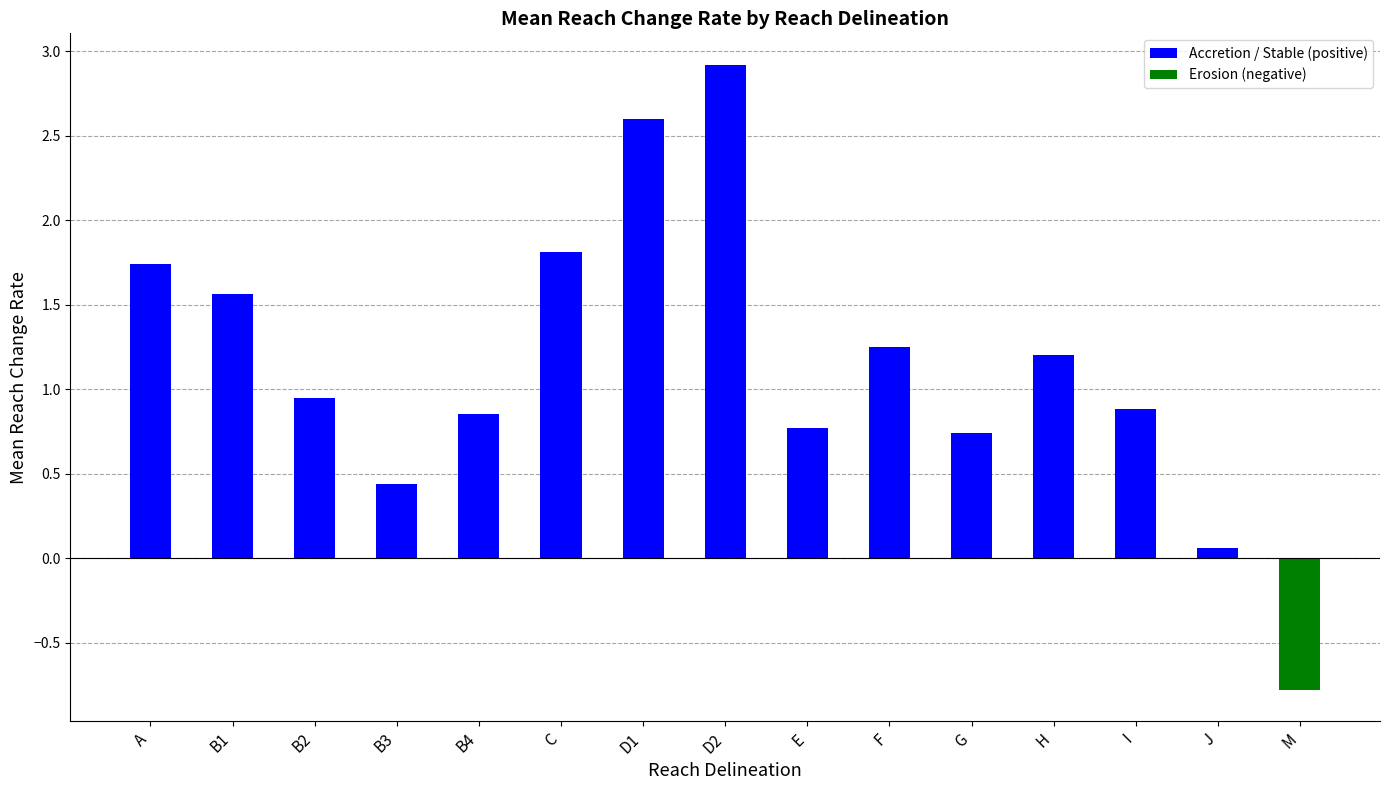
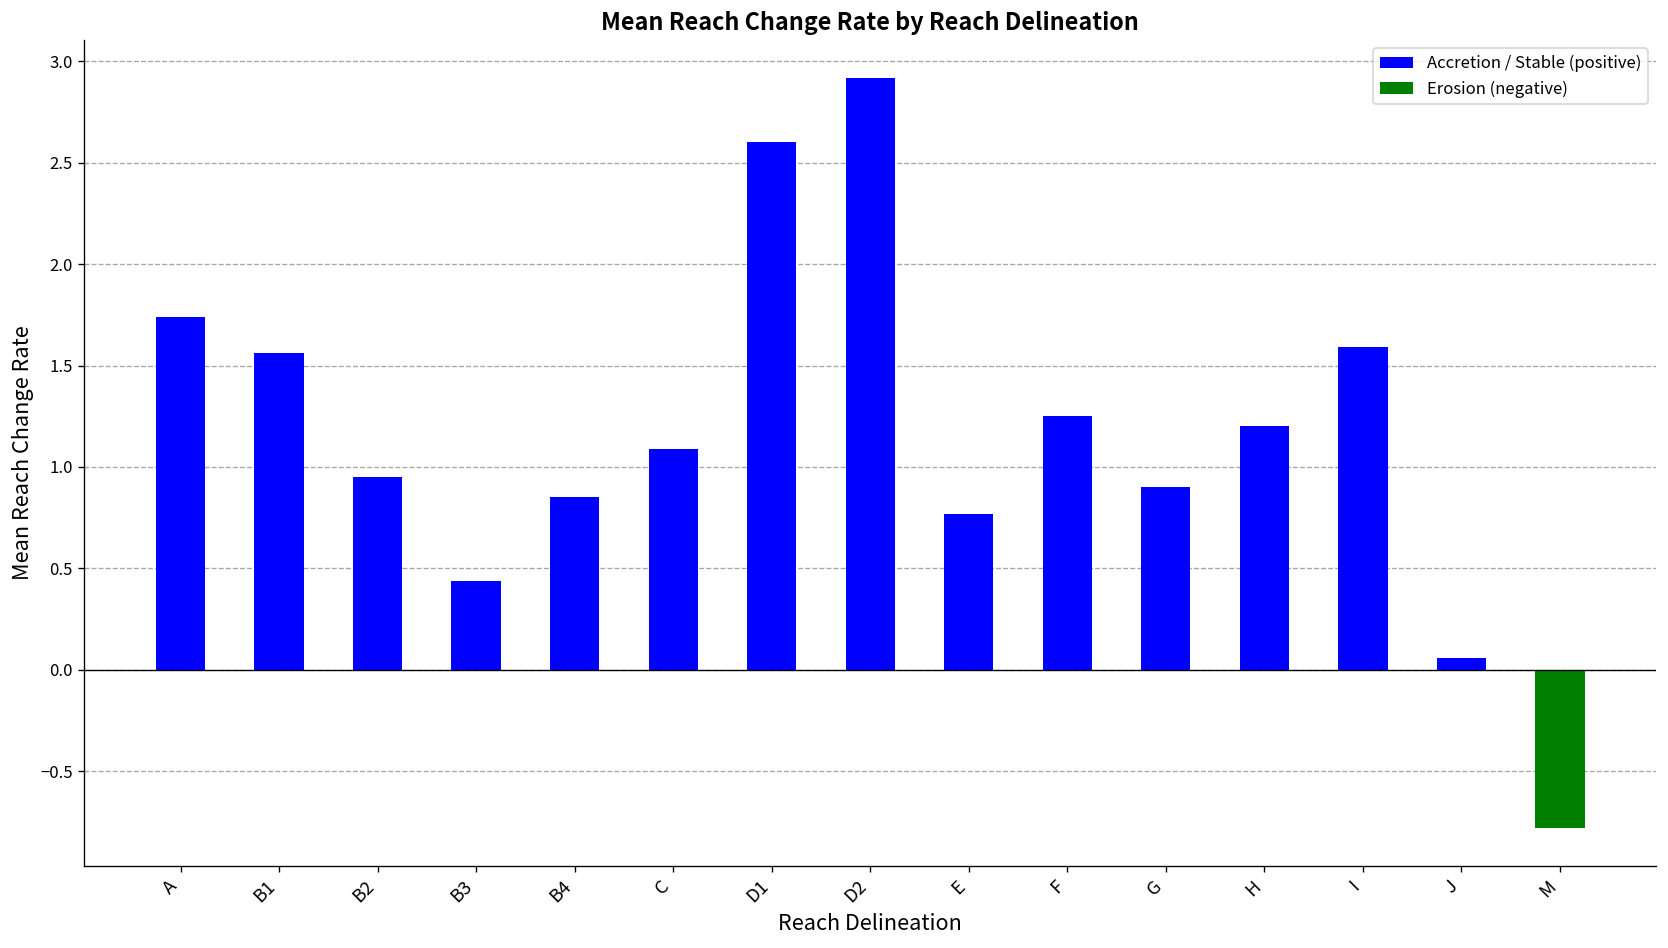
  {
    "A": 1.74,
    "B1": 1.56,
    "B2": 0.95,
    "B3": 0.44,
    "B4": 0.85,
-   "C": 1.81,
+   "C": 1.09,
    "D1": 2.60,
    "D2": 2.92,
    "E": 0.77,
    "F": 1.25,
-   "G": 0.74,
+   "G": 0.90,
    "H": 1.20,
-   "I": 0.88,
+   "I": 1.59,
    "J": 0.06,
    "M": -0.78
  }
